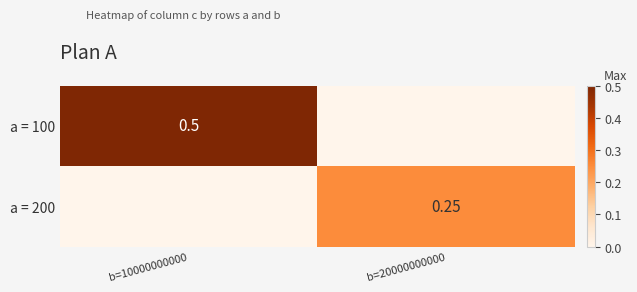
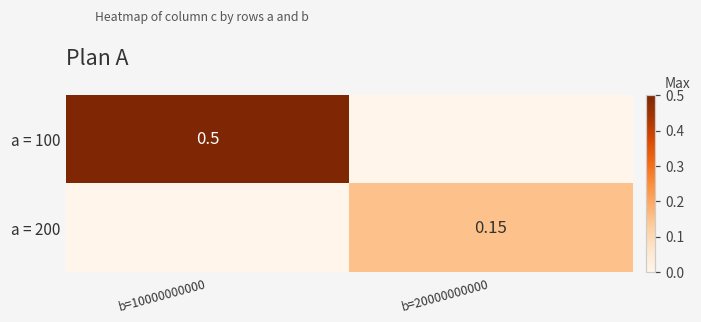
  {
    "a = 100": {
      "b=10000000000": 0.5
    },
    "a = 200": {
-     "b=20000000000": 0.25
+     "b=20000000000": 0.15
    }
  }
